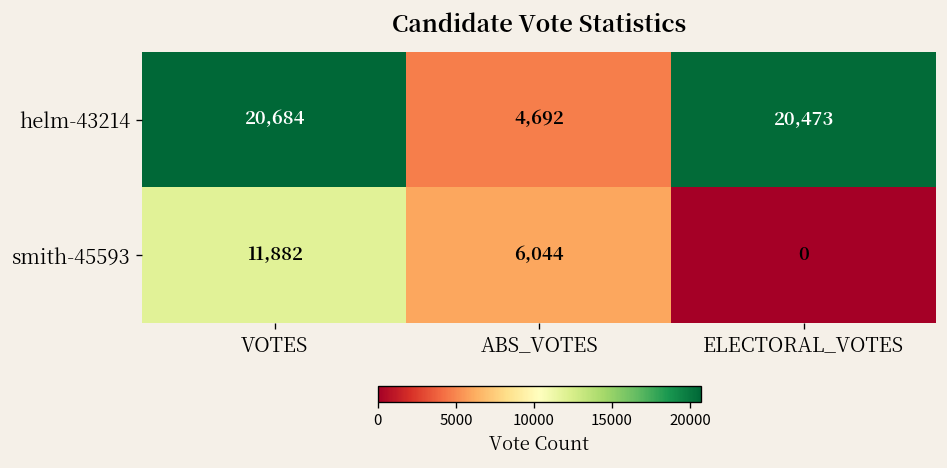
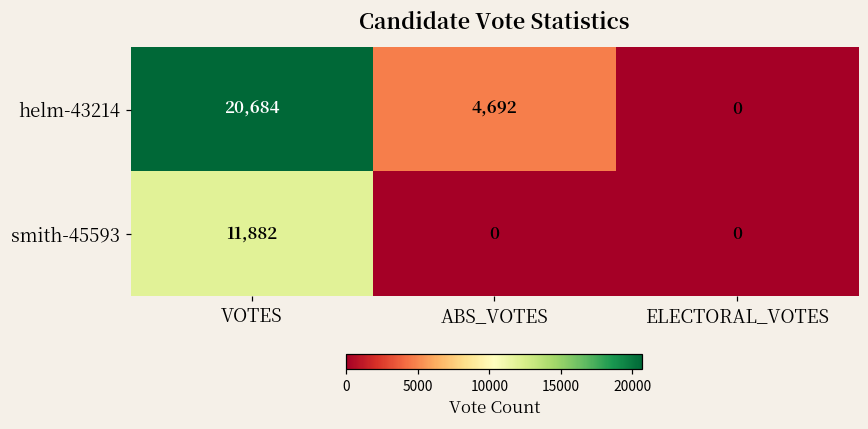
  {
    "helm-43214": {
      "VOTES": "20,684",
      "ABS_VOTES": "4,692",
-     "ELECTORAL_VOTES": "20,473"
+     "ELECTORAL_VOTES": "0"
    },
    "smith-45593": {
      "VOTES": "11,882",
-     "ABS_VOTES": "6,044",
+     "ABS_VOTES": "0",
      "ELECTORAL_VOTES": "0"
    }
  }
